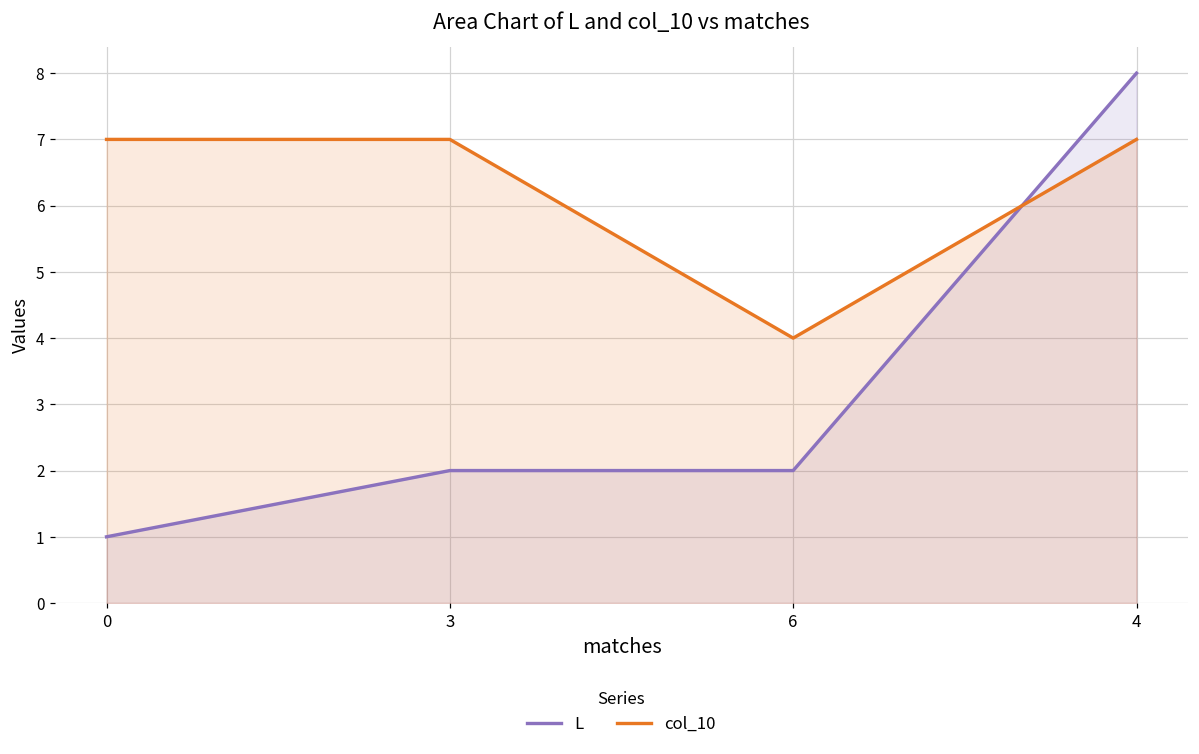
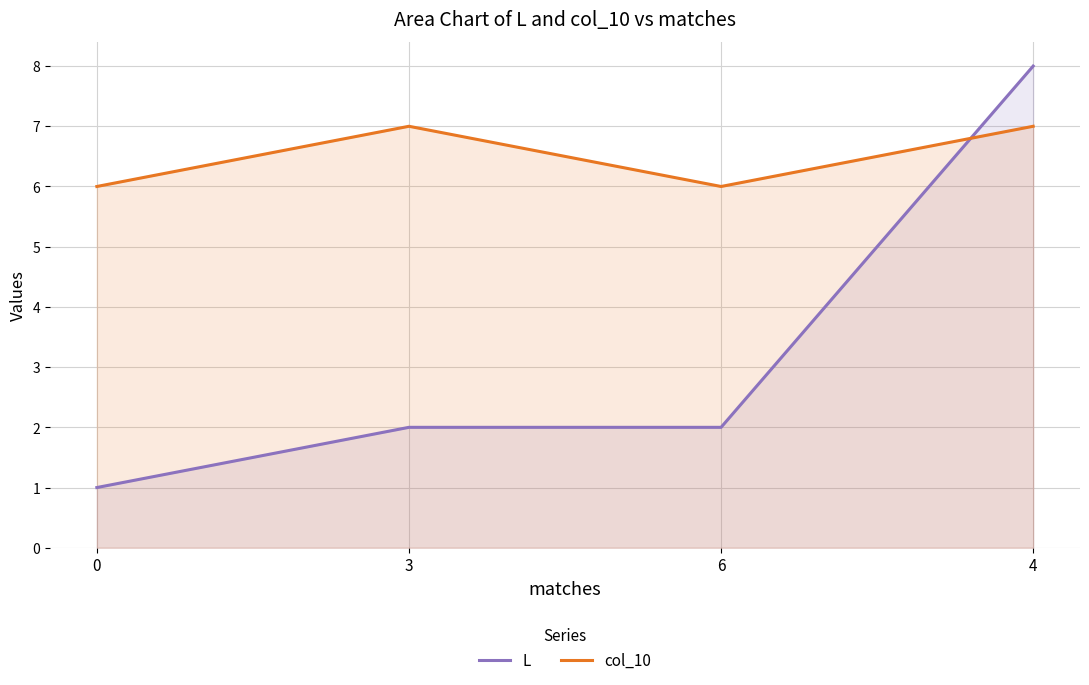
  {
    "L": {
      "0": 1,
      "3": 2,
      "6": 2,
      "4": 8
    },
    "col_10": {
-     "0": 7,
+     "0": 6,
      "3": 7,
-     "6": 4,
+     "6": 6,
      "4": 7
    }
  }
